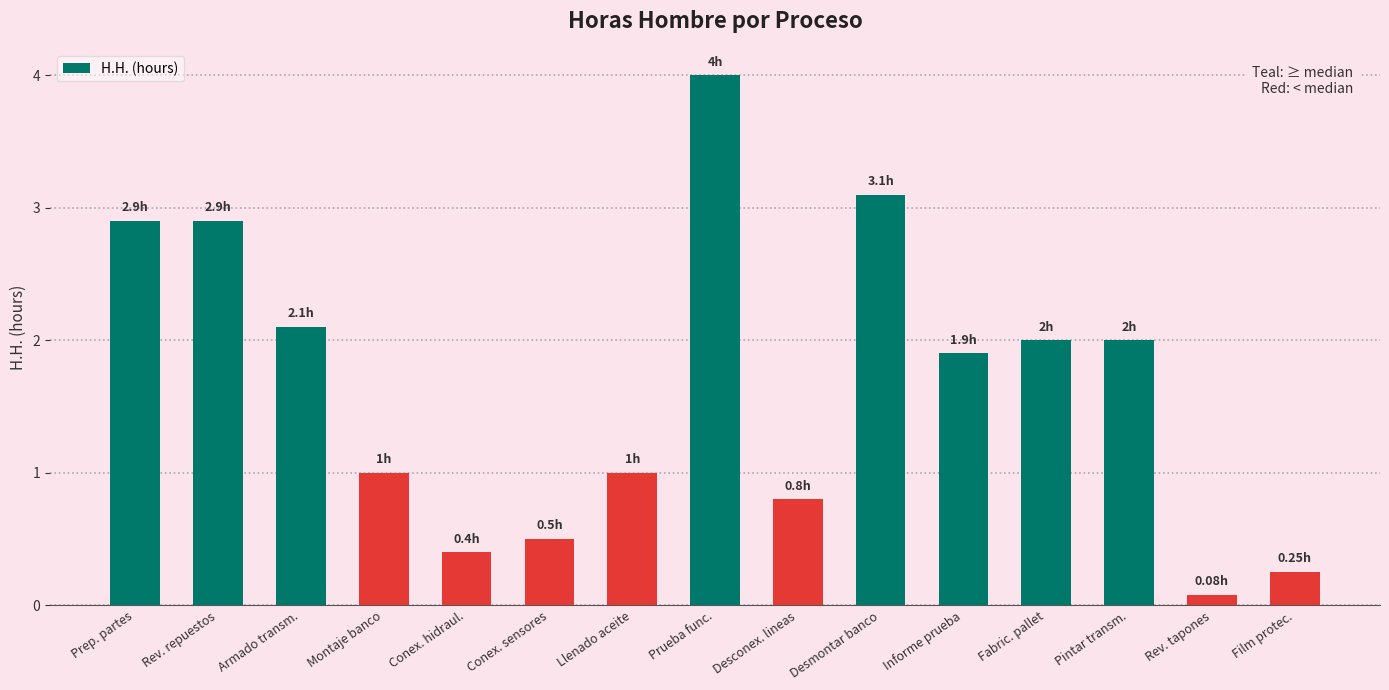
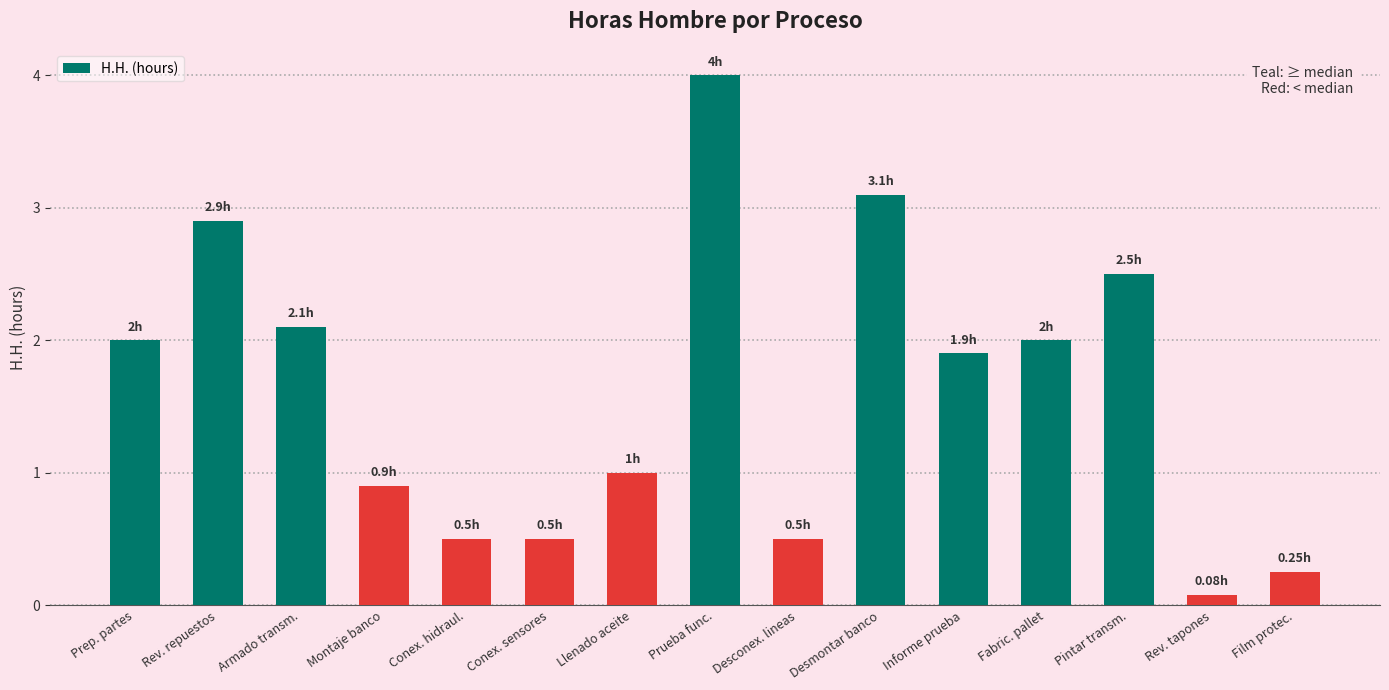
  {
-   "Prep. partes": "2.9h",
+   "Prep. partes": "2h",
    "Rev. repuestos": "2.9h",
    "Armado transm.": "2.1h",
-   "Montaje banco": "1h",
-   "Conex. hidraul.": "0.4h",
+   "Montaje banco": "0.9h",
+   "Conex. hidraul.": "0.5h",
    "Conex. sensores": "0.5h",
    "Llenado aceite": "1h",
    "Prueba func.": "4h",
-   "Desconex. lineas": "0.8h",
+   "Desconex. lineas": "0.5h",
    "Desmontar banco": "3.1h",
    "Informe prueba": "1.9h",
    "Fabric. pallet": "2h",
-   "Pintar transm.": "2h",
+   "Pintar transm.": "2.5h",
    "Rev. tapones": "0.08h",
    "Film protec.": "0.25h"
  }
